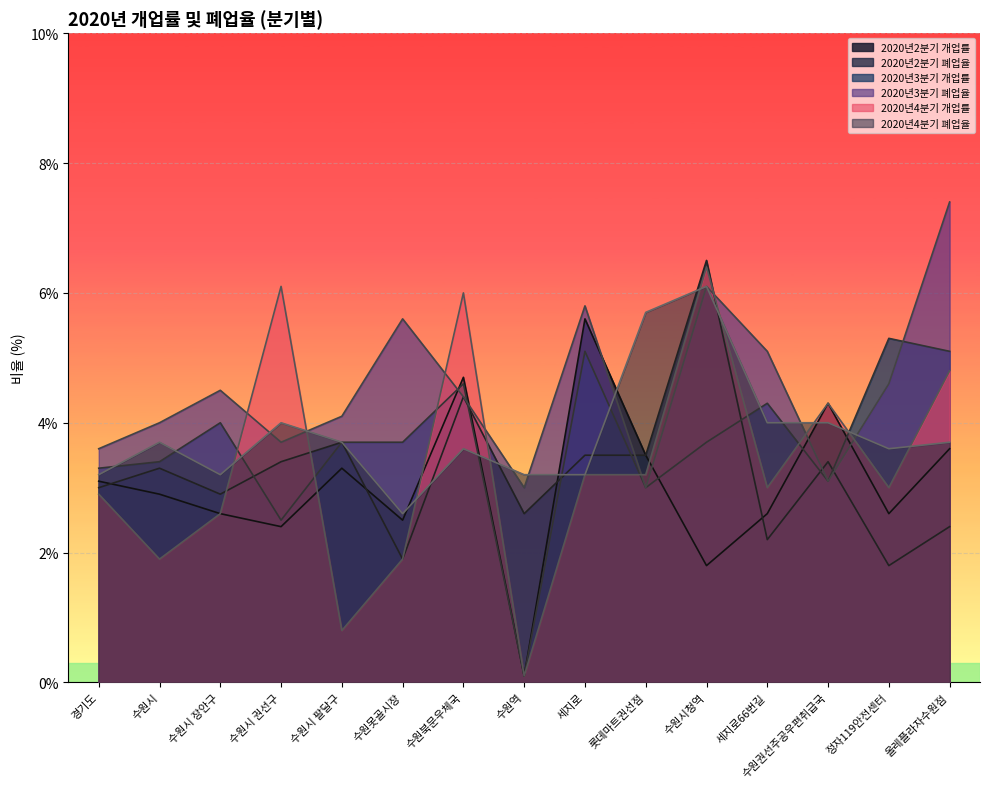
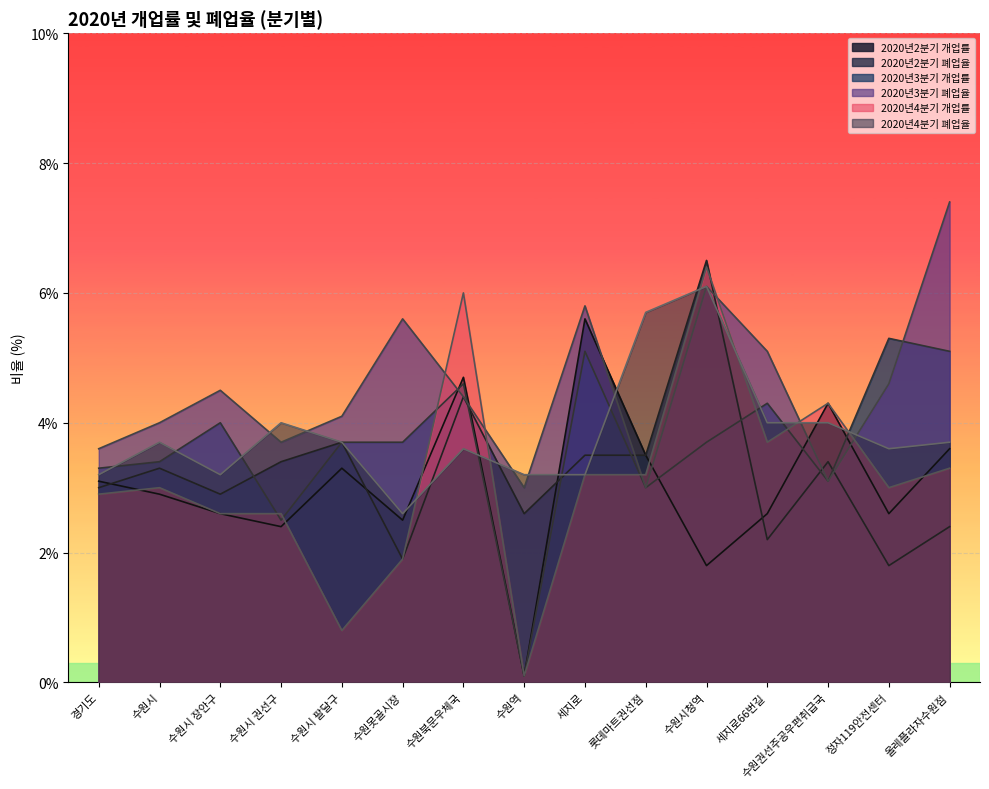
  {
    "2020년4분기 개업률": {
      "경기도": "2.9%",
-     "수원시": "1.9%",
-     "수원시 권선구": "6.1%",
+     "수원시": "3.0%",
+     "수원시 권선구": "2.6%",
      "수원시 팔달구": "0.8%",
      "수원북문우체국": "6.0%",
      "롯데마트권선점": "3.2%",
      "수원시청역": "6.4%",
-     "세지로66번길": "3.0%",
+     "세지로66번길": "3.7%",
      "정자119안전센터": "3.0%",
-     "올레플라자수원점": "4.8%"
+     "올레플라자수원점": "3.3%"
    }
  }
